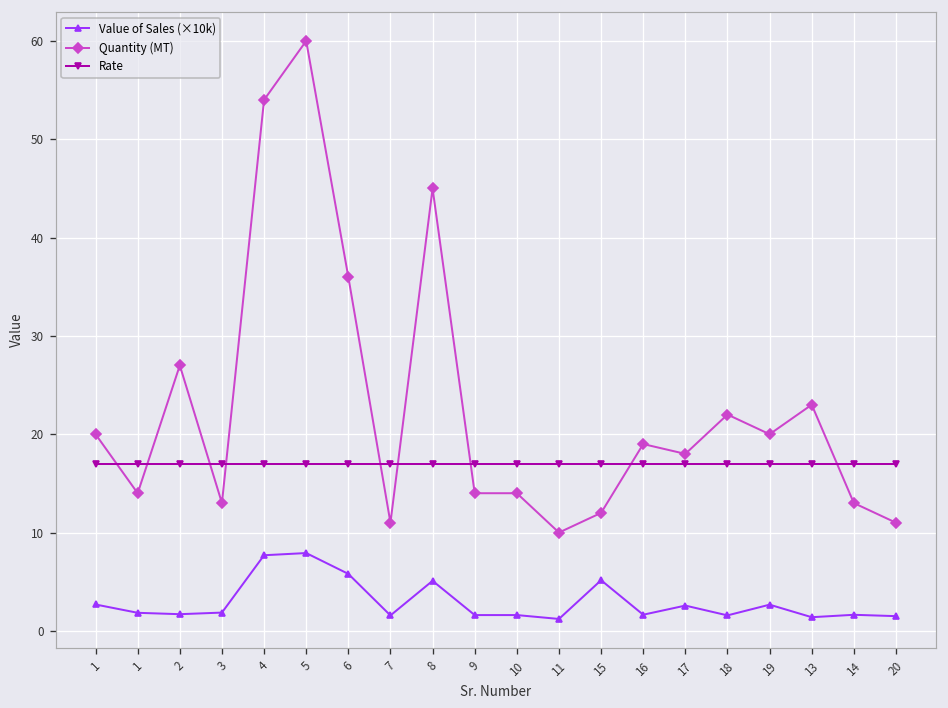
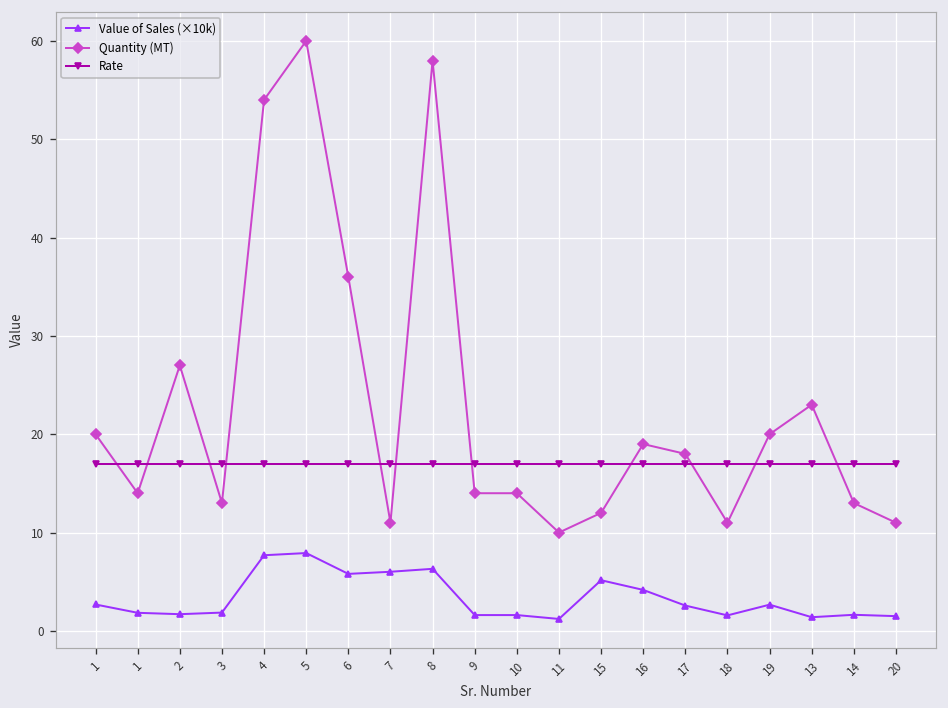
  {
    "Value of Sales (×10k)": {
      "2": 2,
      "3": 2,
      "4": 8,
      "5": 8,
      "6": 6,
-     "7": 2,
-     "8": 5,
+     "7": 6,
+     "8": 6,
      "9": 2,
      "10": 2,
      "11": 1,
      "15": 5,
-     "16": 2,
+     "16": 4,
      "17": 3,
      "18": 2,
      "19": 3,
      "13": 1,
      "14": 2,
      "20": 1
    },
    "Quantity (MT)": {
      "2": 27,
      "3": 13,
      "4": 54,
      "5": 60,
      "6": 36,
      "7": 11,
-     "8": 45,
+     "8": 58,
      "9": 14,
      "10": 14,
      "11": 10,
      "15": 12,
      "16": 19,
      "17": 18,
-     "18": 22,
+     "18": 11,
      "19": 20,
      "13": 23,
      "14": 13,
      "20": 11
    },
    "Rate": {
      "2": 17,
      "3": 17,
      "4": 17,
      "5": 17,
      "6": 17,
      "7": 17,
      "8": 17,
      "9": 17,
      "10": 17,
      "11": 17,
      "15": 17,
      "16": 17,
      "17": 17,
      "18": 17,
      "19": 17,
      "13": 17,
      "14": 17,
      "20": 17
    }
  }
